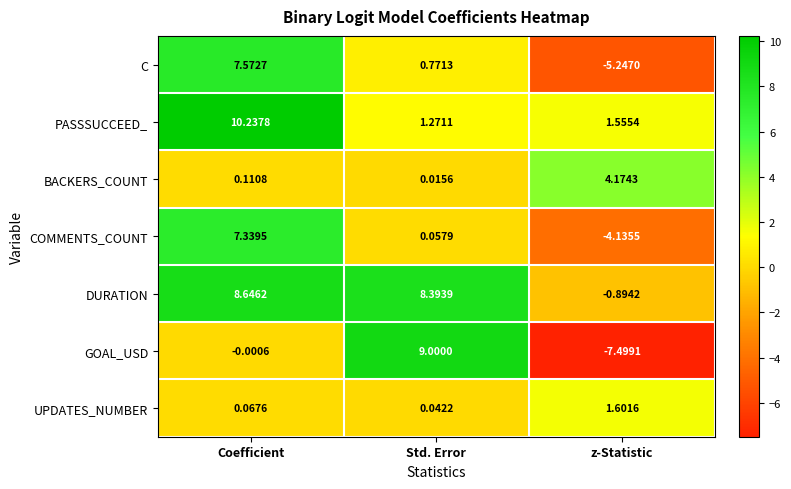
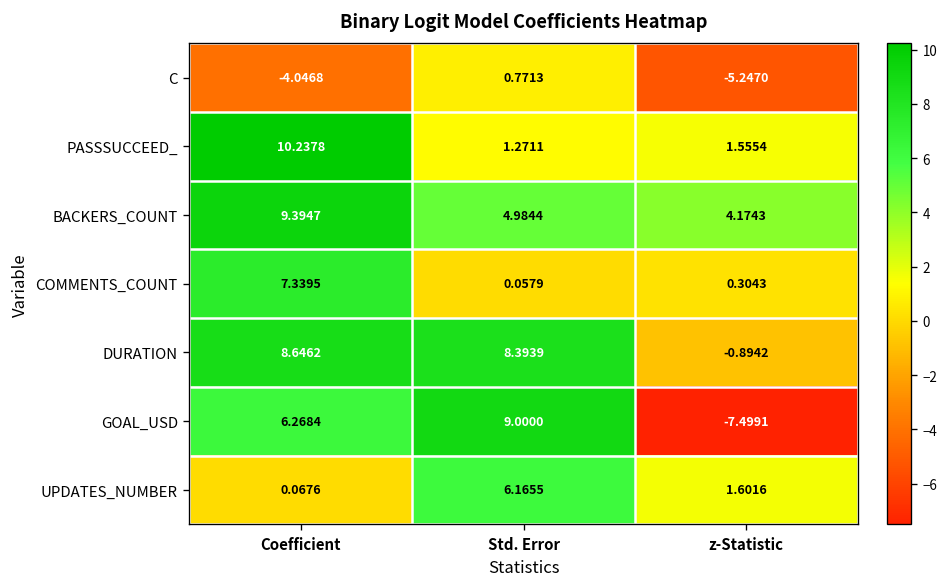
  {
    "C": {
-     "Coefficient": 7.5727,
+     "Coefficient": -4.0468,
      "Std. Error": 0.7713,
      "z-Statistic": -5.2470
    },
    "PASSSUCCEED_": {
      "Coefficient": 10.2378,
      "Std. Error": 1.2711,
      "z-Statistic": 1.5554
    },
    "BACKERS_COUNT": {
-     "Coefficient": 0.1108,
-     "Std. Error": 0.0156,
+     "Coefficient": 9.3947,
+     "Std. Error": 4.9844,
      "z-Statistic": 4.1743
    },
    "COMMENTS_COUNT": {
      "Coefficient": 7.3395,
      "Std. Error": 0.0579,
-     "z-Statistic": -4.1355
+     "z-Statistic": 0.3043
    },
    "DURATION": {
      "Coefficient": 8.6462,
      "Std. Error": 8.3939,
      "z-Statistic": -0.8942
    },
    "GOAL_USD": {
-     "Coefficient": -0.0006,
+     "Coefficient": 6.2684,
      "Std. Error": 9.0000,
      "z-Statistic": -7.4991
    },
    "UPDATES_NUMBER": {
      "Coefficient": 0.0676,
-     "Std. Error": 0.0422,
+     "Std. Error": 6.1655,
      "z-Statistic": 1.6016
    }
  }
